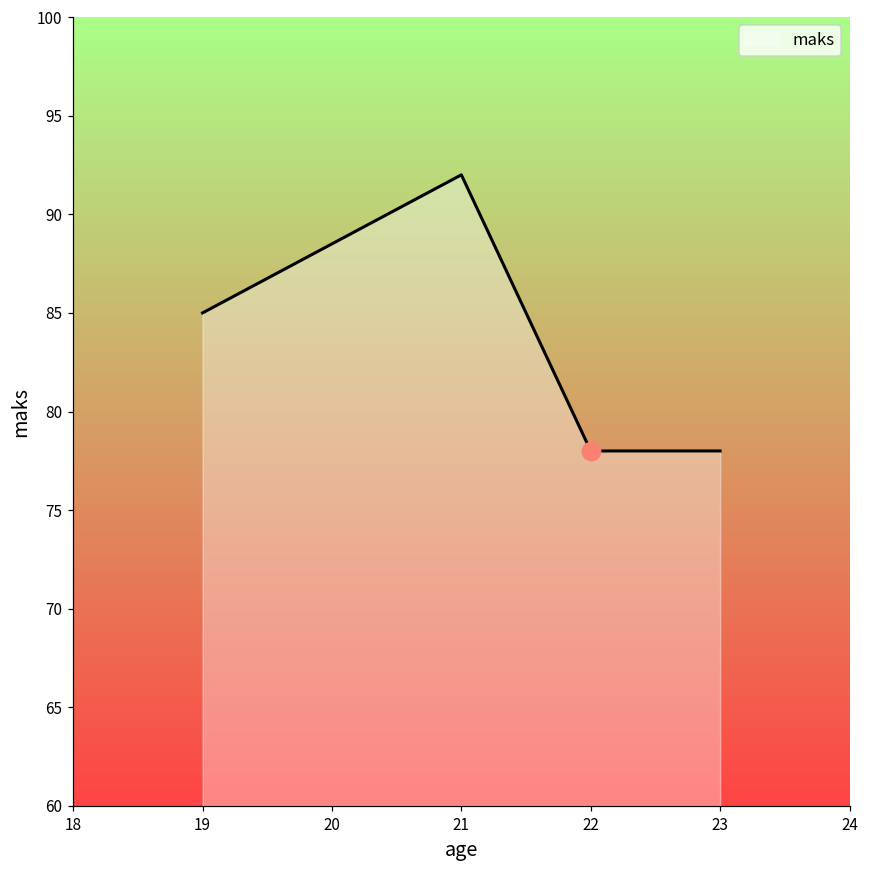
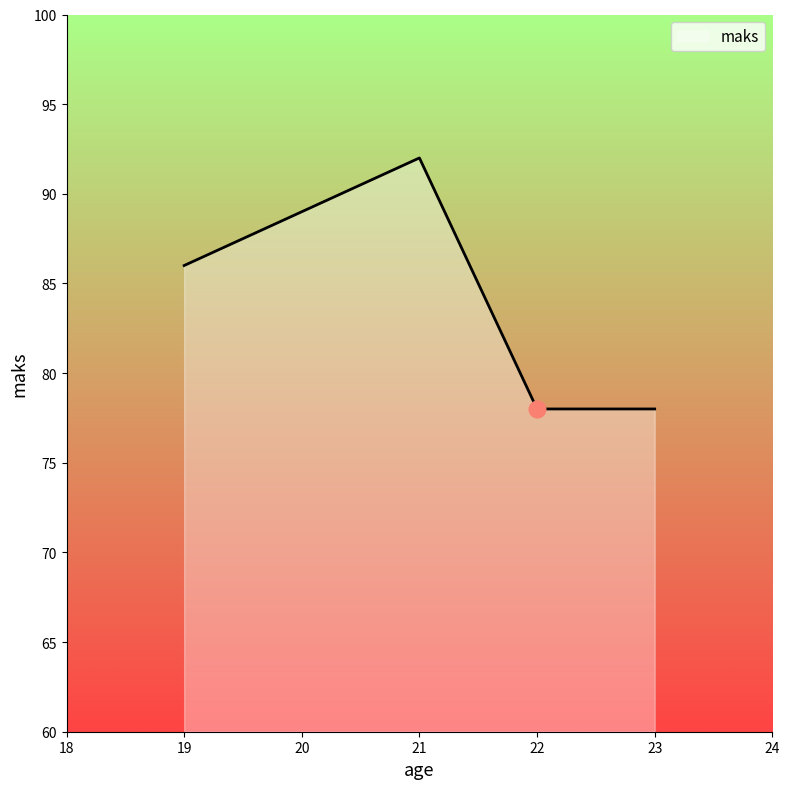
  {
    "maks": {
-     "19": 85,
+     "19": 86,
      "21": 92,
      "23": 78
    }
  }
